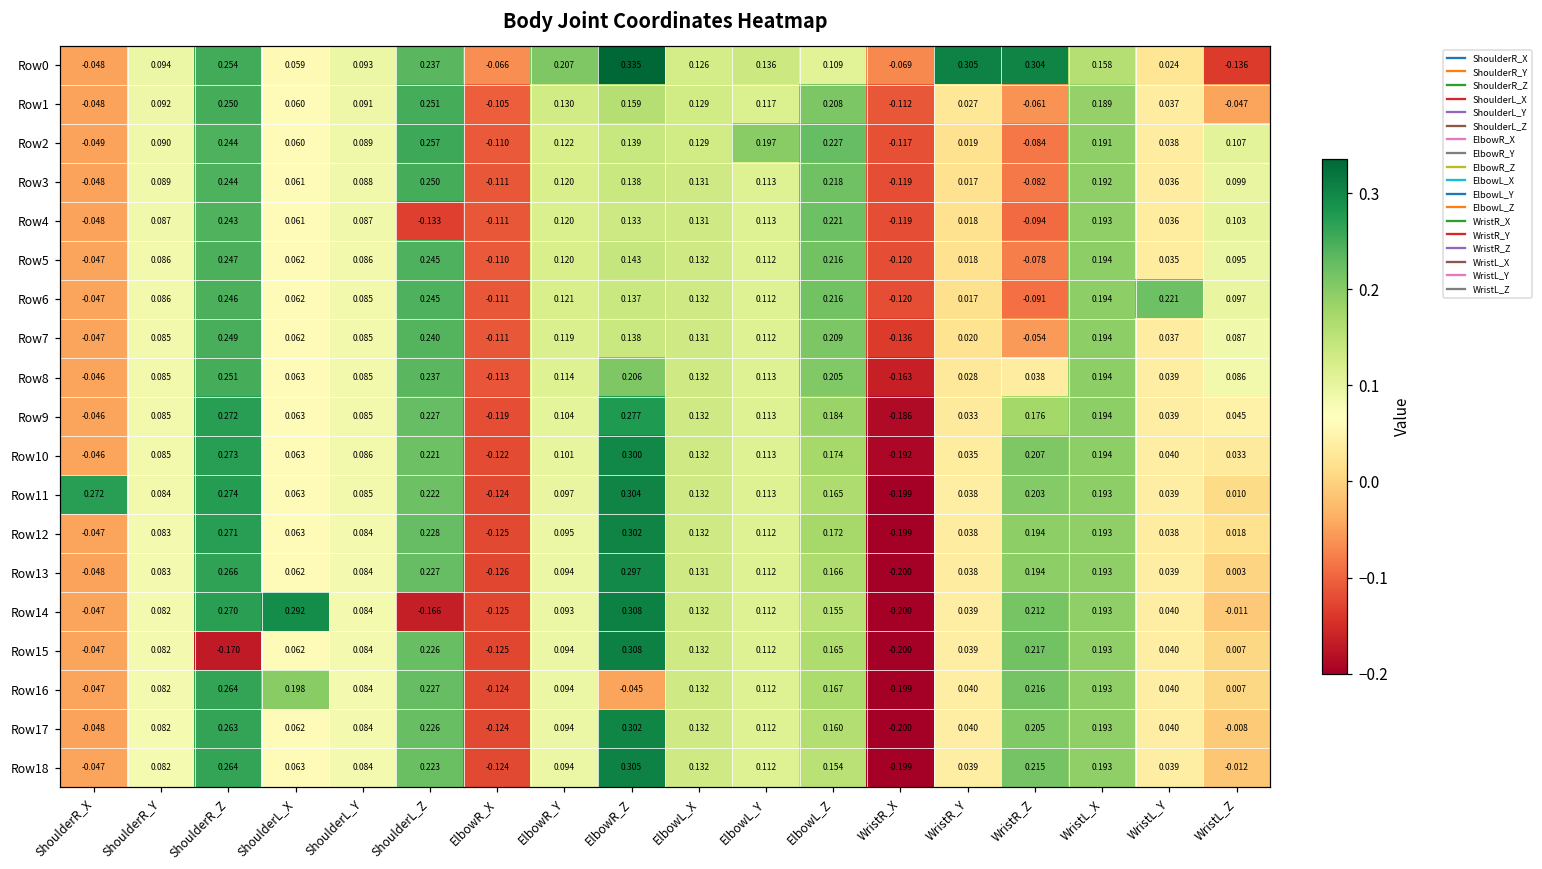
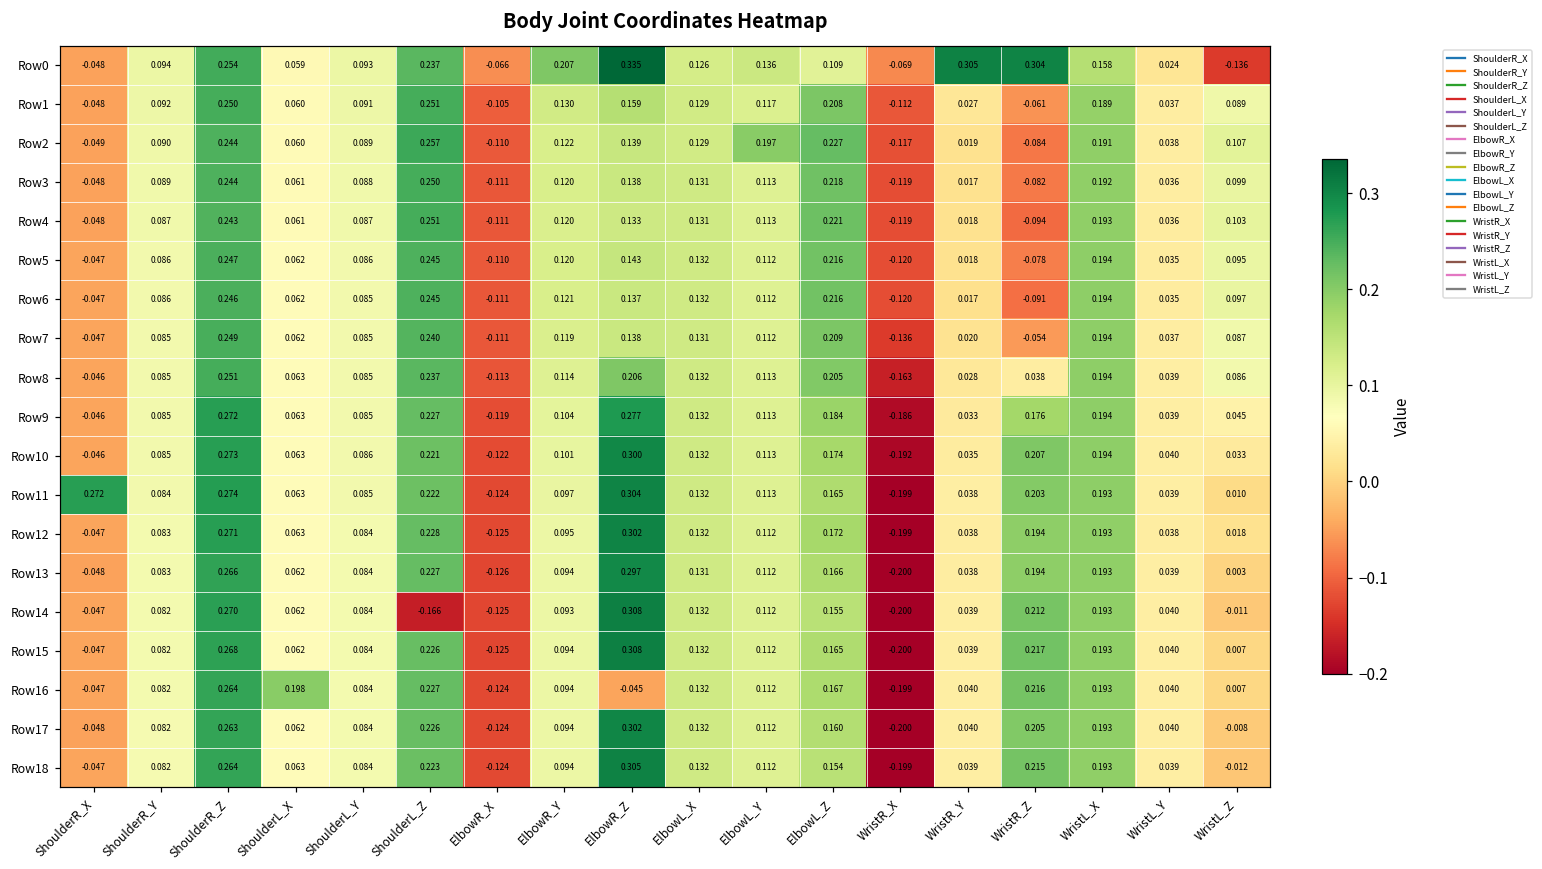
  {
    "Row1": {
      "ShoulderR_X": -0.048,
      "ShoulderR_Y": 0.092,
      "ShoulderR_Z": 0.250,
      "ShoulderL_X": 0.060,
      "ShoulderL_Y": 0.091,
      "ShoulderL_Z": 0.251,
      "ElbowR_X": -0.105,
      "ElbowR_Y": 0.130,
      "ElbowR_Z": 0.159,
      "ElbowL_X": 0.129,
      "ElbowL_Y": 0.117,
      "ElbowL_Z": 0.208,
      "WristR_X": -0.112,
      "WristR_Y": 0.027,
      "WristR_Z": -0.061,
      "WristL_X": 0.189,
      "WristL_Y": 0.037,
-     "WristL_Z": -0.047
+     "WristL_Z": 0.089
    },
    "Row4": {
      "ShoulderR_X": -0.048,
      "ShoulderR_Y": 0.087,
      "ShoulderR_Z": 0.243,
      "ShoulderL_X": 0.061,
      "ShoulderL_Y": 0.087,
-     "ShoulderL_Z": -0.133,
+     "ShoulderL_Z": 0.251,
      "ElbowR_X": -0.111,
      "ElbowR_Y": 0.120,
      "ElbowR_Z": 0.133,
      "ElbowL_X": 0.131,
      "ElbowL_Y": 0.113,
      "ElbowL_Z": 0.221,
      "WristR_X": -0.119,
      "WristR_Y": 0.018,
      "WristR_Z": -0.094,
      "WristL_X": 0.193,
      "WristL_Y": 0.036,
      "WristL_Z": 0.103
    },
    "Row6": {
      "ShoulderR_X": -0.047,
      "ShoulderR_Y": 0.086,
      "ShoulderR_Z": 0.246,
      "ShoulderL_X": 0.062,
      "ShoulderL_Y": 0.085,
      "ShoulderL_Z": 0.245,
      "ElbowR_X": -0.111,
      "ElbowR_Y": 0.121,
      "ElbowR_Z": 0.137,
      "ElbowL_X": 0.132,
      "ElbowL_Y": 0.112,
      "ElbowL_Z": 0.216,
      "WristR_X": -0.120,
      "WristR_Y": 0.017,
      "WristR_Z": -0.091,
      "WristL_X": 0.194,
-     "WristL_Y": 0.221,
+     "WristL_Y": 0.035,
      "WristL_Z": 0.097
    },
    "Row14": {
      "ShoulderR_X": -0.047,
      "ShoulderR_Y": 0.082,
      "ShoulderR_Z": 0.270,
-     "ShoulderL_X": 0.292,
+     "ShoulderL_X": 0.062,
      "ShoulderL_Y": 0.084,
      "ShoulderL_Z": -0.166,
      "ElbowR_X": -0.125,
      "ElbowR_Y": 0.093,
      "ElbowR_Z": 0.308,
      "ElbowL_X": 0.132,
      "ElbowL_Y": 0.112,
      "ElbowL_Z": 0.155,
      "WristR_X": -0.200,
      "WristR_Y": 0.039,
      "WristR_Z": 0.212,
      "WristL_X": 0.193,
      "WristL_Y": 0.040,
      "WristL_Z": -0.011
    },
    "Row15": {
      "ShoulderR_X": -0.047,
      "ShoulderR_Y": 0.082,
-     "ShoulderR_Z": -0.170,
+     "ShoulderR_Z": 0.268,
      "ShoulderL_X": 0.062,
      "ShoulderL_Y": 0.084,
      "ShoulderL_Z": 0.226,
      "ElbowR_X": -0.125,
      "ElbowR_Y": 0.094,
      "ElbowR_Z": 0.308,
      "ElbowL_X": 0.132,
      "ElbowL_Y": 0.112,
      "ElbowL_Z": 0.165,
      "WristR_X": -0.200,
      "WristR_Y": 0.039,
      "WristR_Z": 0.217,
      "WristL_X": 0.193,
      "WristL_Y": 0.040,
      "WristL_Z": 0.007
    }
  }
